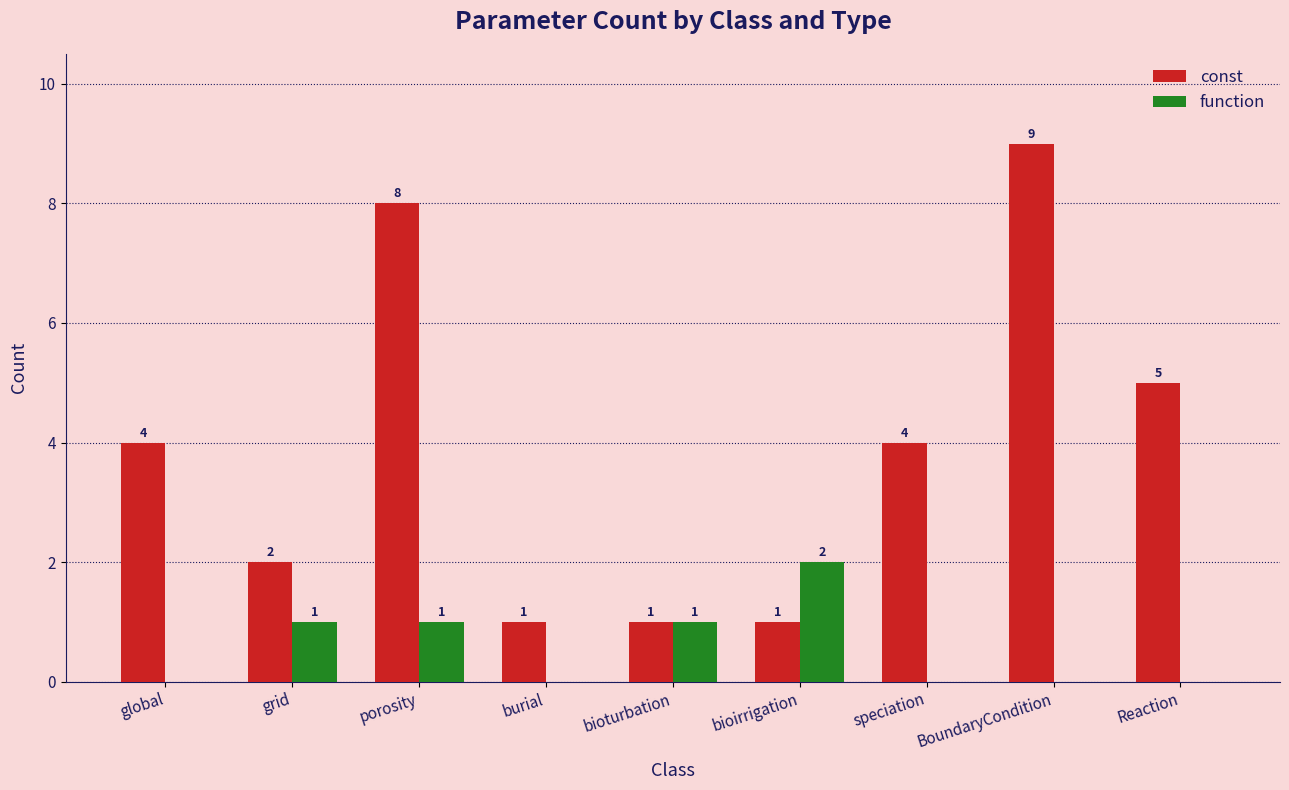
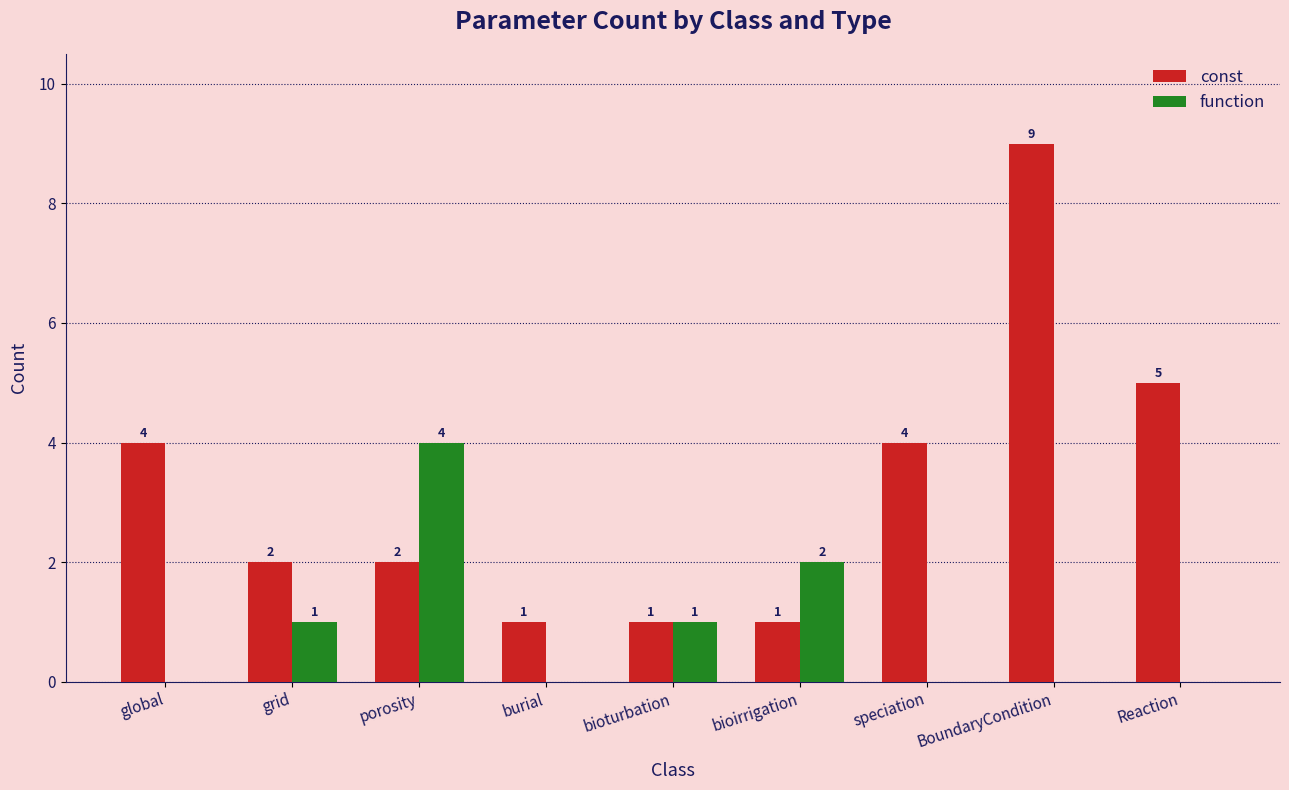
  {
    "const": {
      "global": 4,
      "grid": 2,
-     "porosity": 8,
+     "porosity": 2,
      "burial": 1,
      "bioturbation": 1,
      "bioirrigation": 1,
      "speciation": 4,
      "BoundaryCondition": 9,
      "Reaction": 5
    },
    "function": {
      "grid": 1,
-     "porosity": 1,
+     "porosity": 4,
      "bioturbation": 1,
      "bioirrigation": 2
    }
  }
